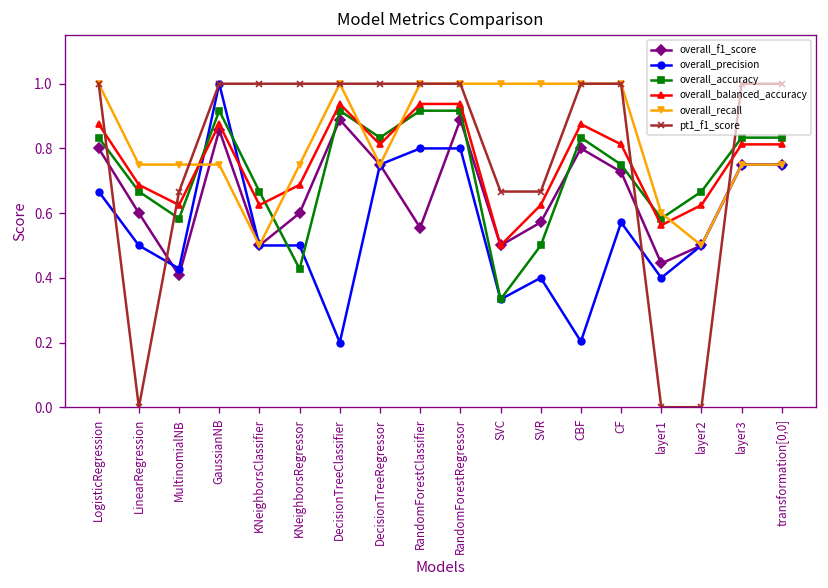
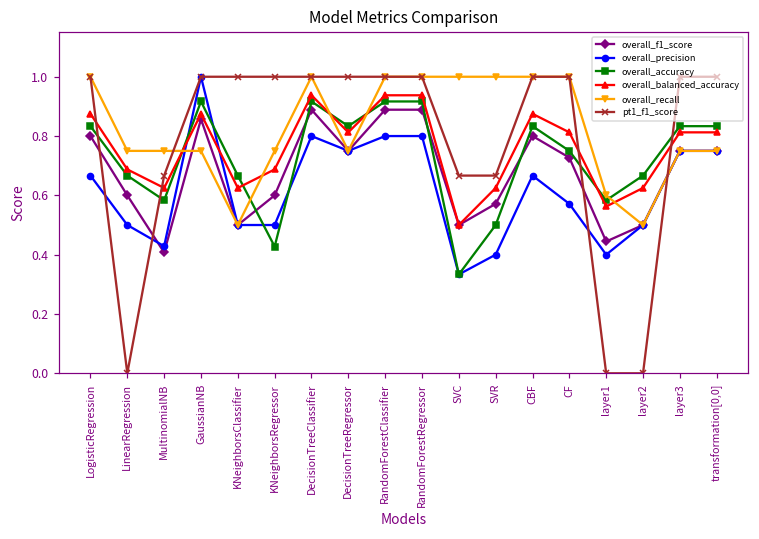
  {
    "overall_f1_score": {
      "LogisticRegression": 0.80,
      "LinearRegression": 0.60,
      "MultinomialNB": 0.41,
      "GaussianNB": 0.86,
      "KNeighborsRegressor": 0.60,
      "DecisionTreeClassifier": 0.89,
-     "RandomForestClassifier": 0.55,
+     "RandomForestClassifier": 0.89,
      "RandomForestRegressor": 0.89,
      "SVR": 0.57,
      "CBF": 0.80,
      "CF": 0.73,
      "layer1": 0.44
    },
    "overall_precision": {
      "LogisticRegression": 0.67,
      "LinearRegression": 0.50,
      "MultinomialNB": 0.43,
      "KNeighborsRegressor": 0.50,
-     "DecisionTreeClassifier": 0.2,
+     "DecisionTreeClassifier": 0.8,
      "RandomForestClassifier": 0.80,
      "RandomForestRegressor": 0.80,
      "SVR": 0.40,
-     "CBF": 0.20,
+     "CBF": 0.67,
      "CF": 0.57,
      "layer1": 0.40
    },
    "overall_accuracy": {
      "LogisticRegression": 0.83,
      "LinearRegression": 0.67,
      "MultinomialNB": 0.58,
      "GaussianNB": 0.92,
      "KNeighborsClassifier": 0.67,
      "KNeighborsRegressor": 0.43,
      "DecisionTreeClassifier": 0.92,
      "DecisionTreeRegressor": 0.83,
      "RandomForestClassifier": 0.92,
      "RandomForestRegressor": 0.92,
      "SVR": 0.50,
      "CBF": 0.83,
      "CF": 0.75,
      "layer1": 0.58,
      "layer2": 0.67
    },
    "overall_balanced_accuracy": {
      "LogisticRegression": 0.88,
      "LinearRegression": 0.69,
      "MultinomialNB": 0.63,
      "GaussianNB": 0.88,
      "KNeighborsClassifier": 0.63,
      "KNeighborsRegressor": 0.69,
      "DecisionTreeClassifier": 0.94,
      "DecisionTreeRegressor": 0.81,
      "RandomForestClassifier": 0.94,
      "RandomForestRegressor": 0.94,
      "SVR": 0.63,
      "CBF": 0.88,
      "CF": 0.81,
      "layer1": 0.56,
      "layer2": 0.63,
      "layer3": 0.81,
      "transformation[0,0]": 0.81
    },
    "overall_recall": {
      "LinearRegression": 0.75,
      "MultinomialNB": 0.75,
      "GaussianNB": 0.75,
      "KNeighborsRegressor": 0.75,
      "SVC": 1.00,
      "SVR": 1.00,
      "layer1": 0.60
    },
    "pt1_f1_score": {
      "LinearRegression": 0.00,
      "MultinomialNB": 0.67,
      "KNeighborsClassifier": 1.00,
      "KNeighborsRegressor": 1.00,
      "DecisionTreeRegressor": 1.00,
      "SVC": 0.67,
      "SVR": 0.67,
      "layer1": 0.00,
      "layer2": 0.00
    }
  }
